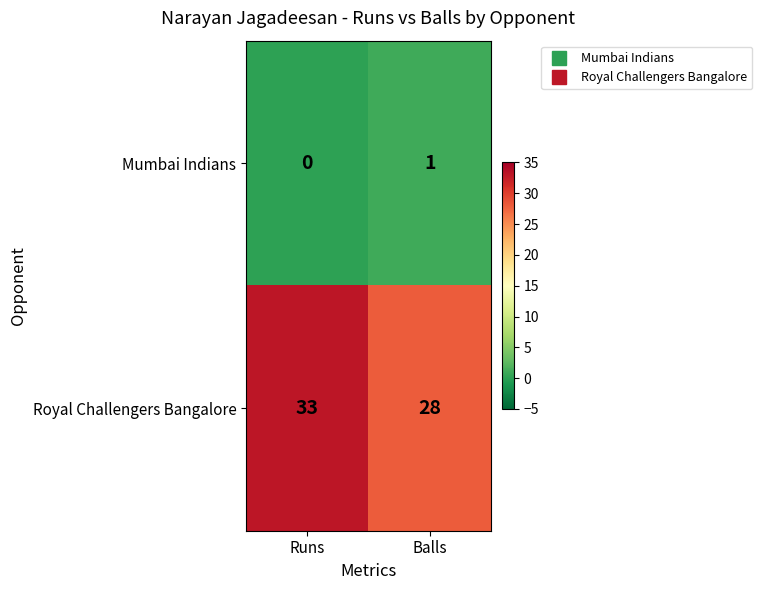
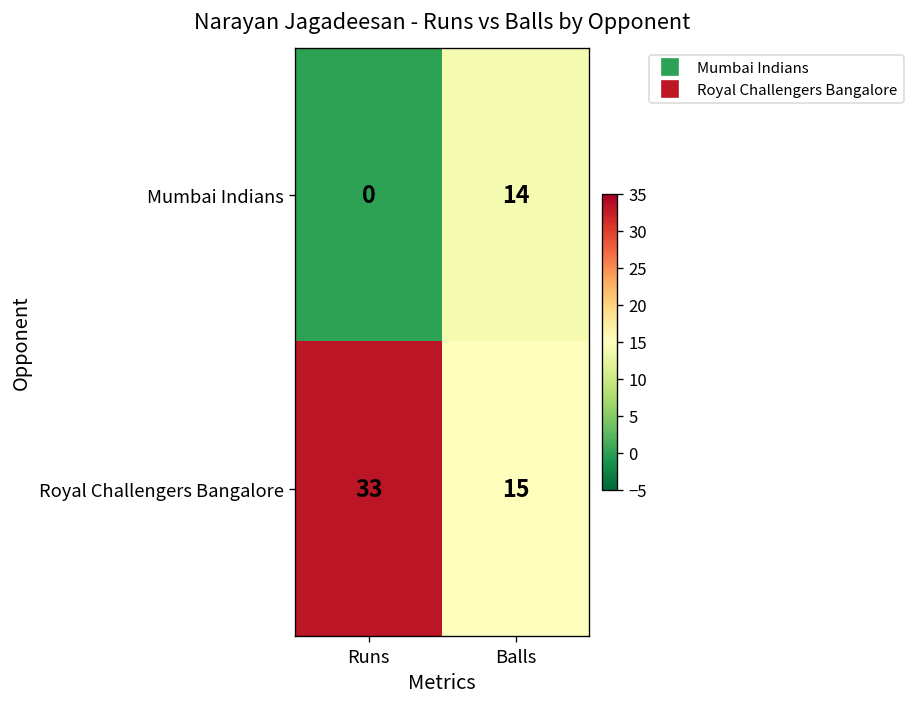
  {
    "Mumbai Indians": {
      "Runs": 0,
-     "Balls": 1
+     "Balls": 14
    },
    "Royal Challengers Bangalore": {
      "Runs": 33,
-     "Balls": 28
+     "Balls": 15
    }
  }
